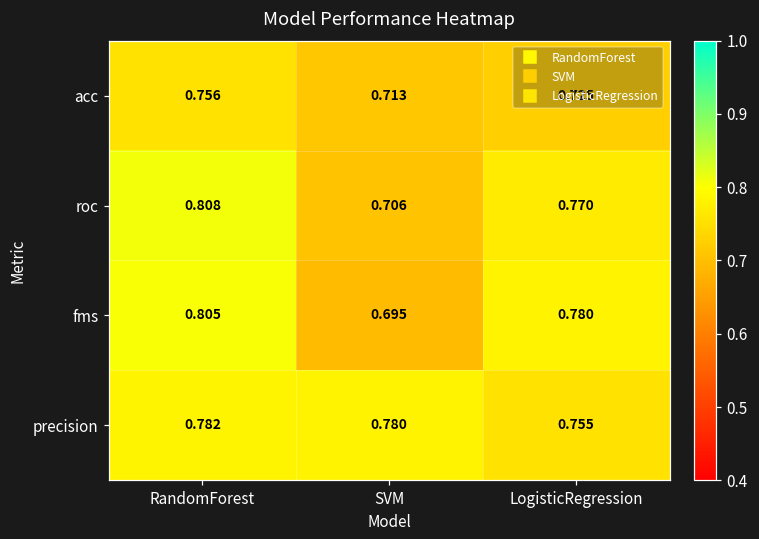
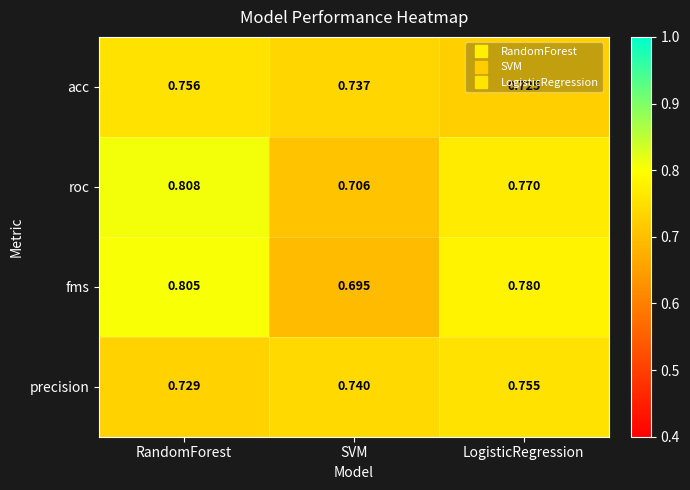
  {
    "acc": {
      "RandomForest": 0.756,
-     "SVM": 0.713
+     "SVM": 0.737
    },
    "roc": {
      "RandomForest": 0.808,
      "SVM": 0.706,
      "LogisticRegression": 0.770
    },
    "fms": {
      "RandomForest": 0.805,
      "SVM": 0.695,
      "LogisticRegression": 0.780
    },
    "precision": {
-     "RandomForest": 0.782,
-     "SVM": 0.780,
+     "RandomForest": 0.729,
+     "SVM": 0.740,
      "LogisticRegression": 0.755
    }
  }
